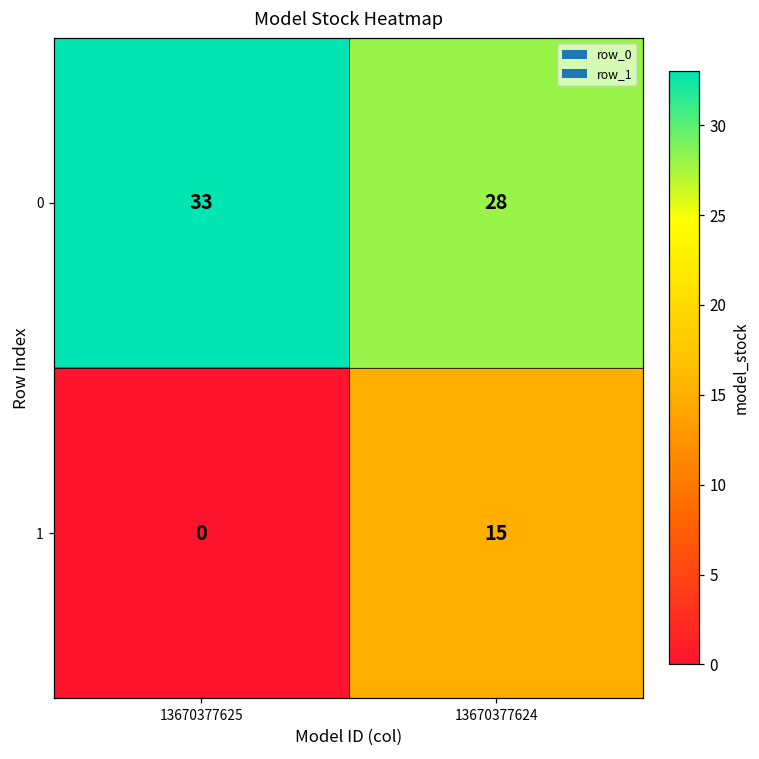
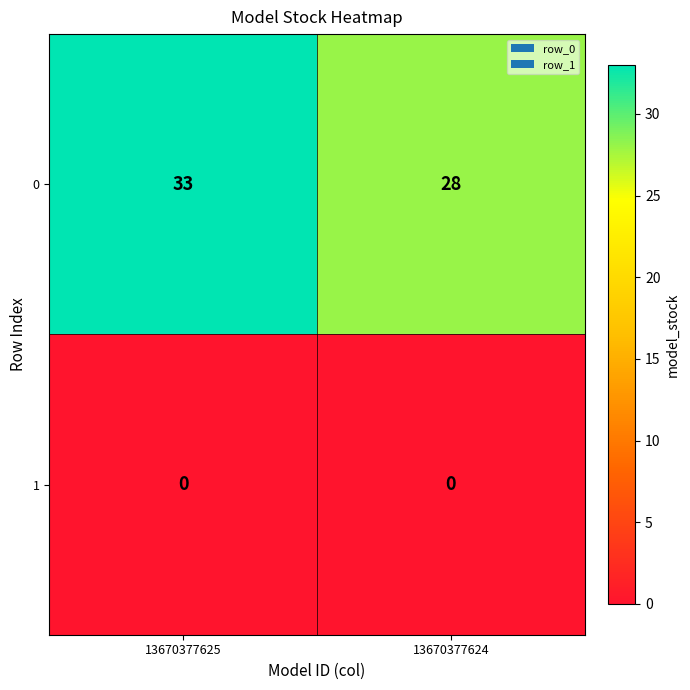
  {
    "0": {
      "13670377625": 33,
      "13670377624": 28
    },
    "1": {
      "13670377625": 0,
-     "13670377624": 15
+     "13670377624": 0
    }
  }
